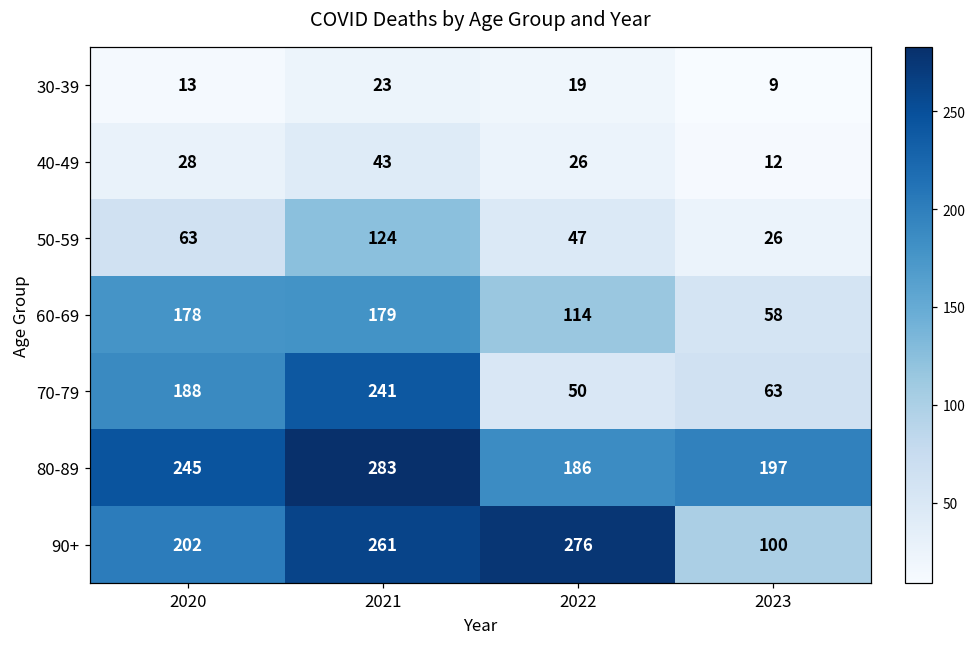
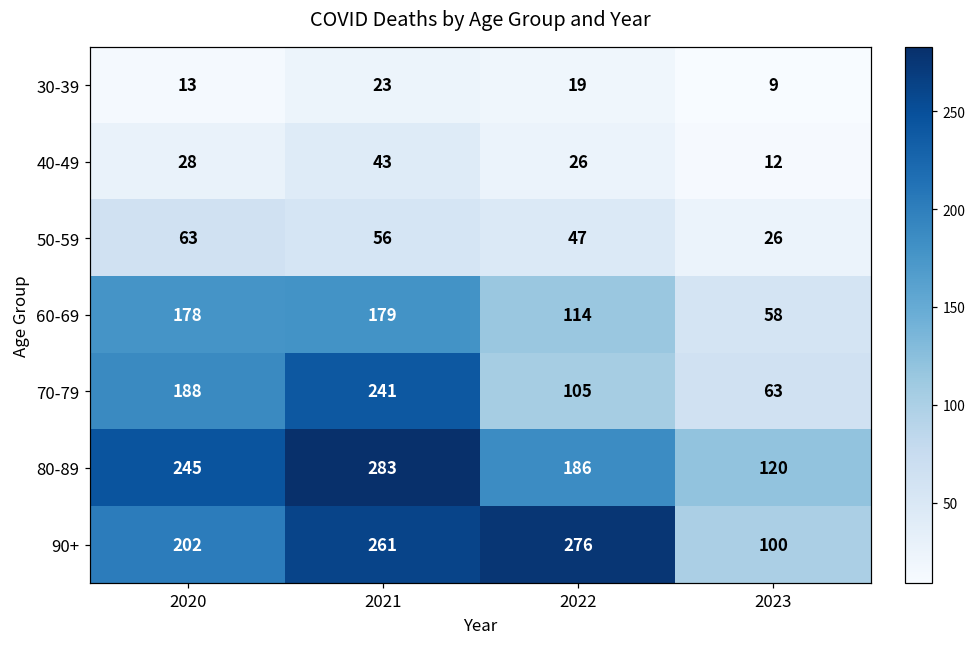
  {
    "30-39": {
      "2020": 13,
      "2021": 23,
      "2022": 19,
      "2023": 9
    },
    "40-49": {
      "2020": 28,
      "2021": 43,
      "2022": 26,
      "2023": 12
    },
    "50-59": {
      "2020": 63,
-     "2021": 124,
+     "2021": 56,
      "2022": 47,
      "2023": 26
    },
    "60-69": {
      "2020": 178,
      "2021": 179,
      "2022": 114,
      "2023": 58
    },
    "70-79": {
      "2020": 188,
      "2021": 241,
-     "2022": 50,
+     "2022": 105,
      "2023": 63
    },
    "80-89": {
      "2020": 245,
      "2021": 283,
      "2022": 186,
-     "2023": 197
+     "2023": 120
    },
    "90+": {
      "2020": 202,
      "2021": 261,
      "2022": 276,
      "2023": 100
    }
  }
